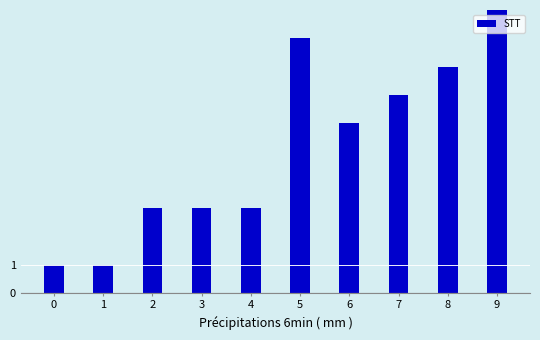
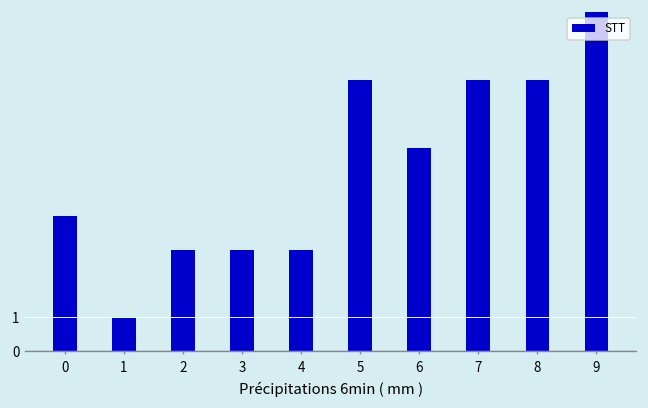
  {
-   "0": 1,
+   "0": 4,
    "1": 1,
    "2": 3,
    "3": 3,
    "4": 3,
-   "5": 9,
+   "5": 8,
    "6": 6,
-   "7": 7,
+   "7": 8,
    "8": 8,
    "9": 10
  }
